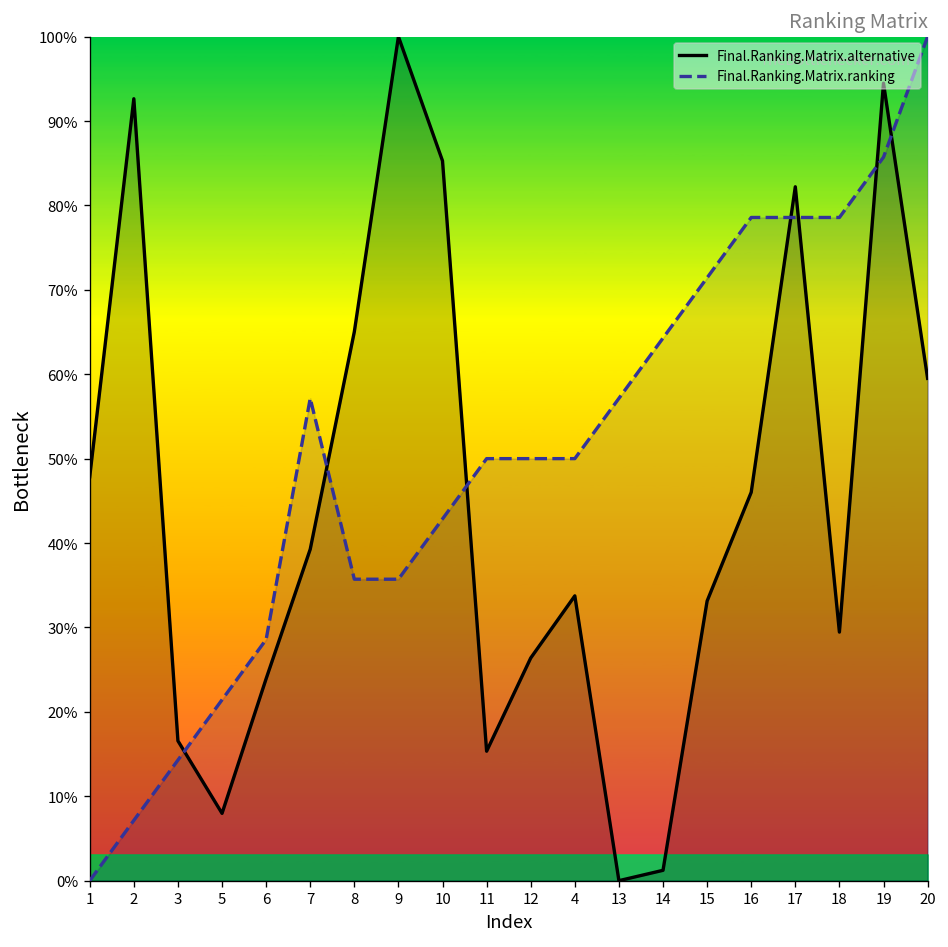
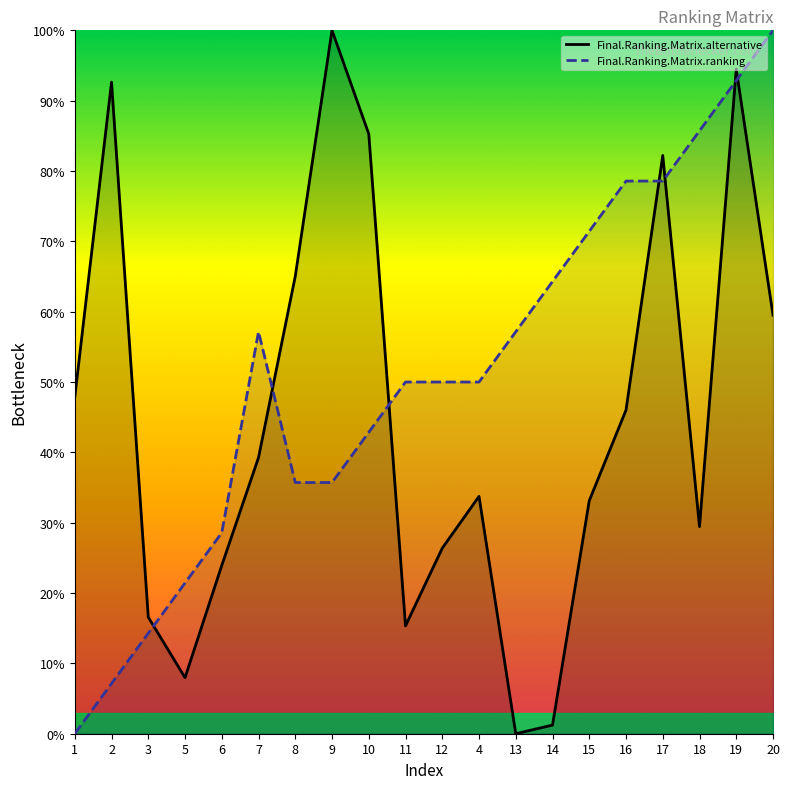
  {
    "Final.Ranking.Matrix.alternative": {
      "1": "48%",
      "2": "93%",
      "3": "17%",
      "5": "8%",
      "6": "24%",
      "7": "39%",
      "8": "65%",
      "9": "100%",
      "10": "85%",
      "11": "15%",
      "12": "26%",
      "4": "34%",
      "13": "0%",
      "14": "1%",
      "15": "33%",
      "16": "46%",
      "17": "82%",
      "18": "29%",
      "20": "60%"
    },
    "Final.Ranking.Matrix.ranking": {
      "1": "0%",
      "2": "7%",
      "3": "14%",
      "5": "21%",
      "6": "29%",
      "7": "57%",
      "8": "36%",
      "9": "36%",
      "10": "43%",
      "11": "50%",
      "12": "50%",
      "4": "50%",
      "13": "57%",
      "14": "64%",
      "15": "71%",
      "16": "79%",
      "17": "79%",
-     "18": "79%",
-     "19": "86%",
+     "18": "86%",
+     "19": "93%",
      "20": "100%"
    }
  }
